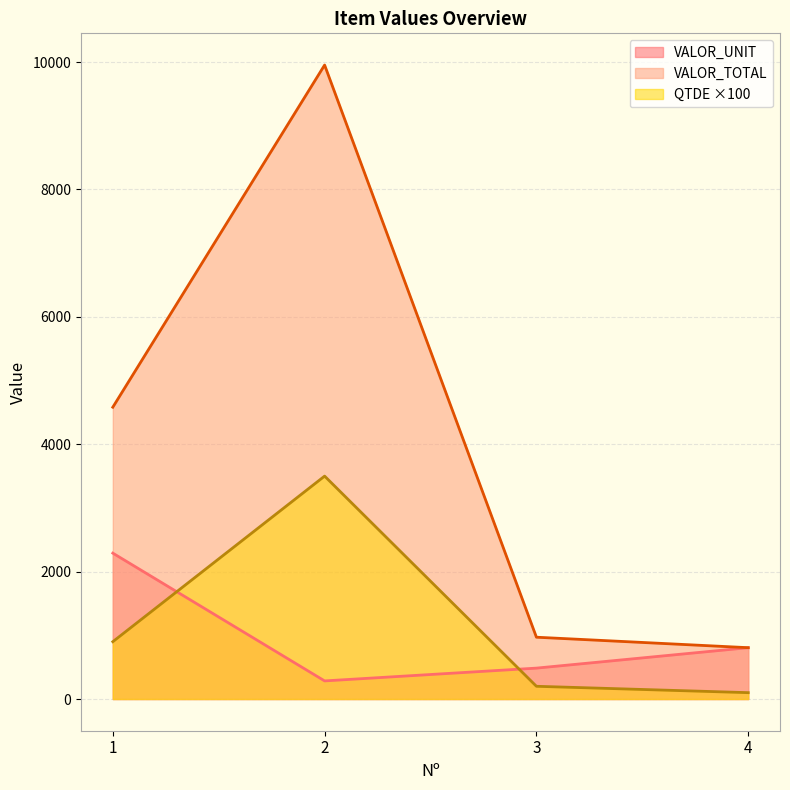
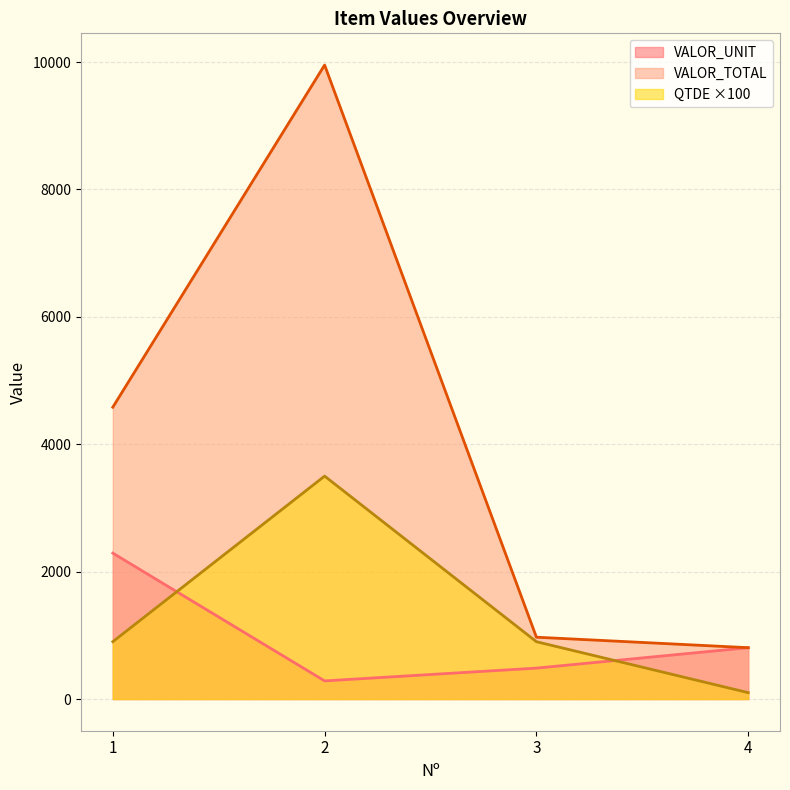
  {
    "QTDE ×100": {
      "1": 900,
      "2": 3500,
-     "3": 200,
+     "3": 900,
      "4": 100
    }
  }
